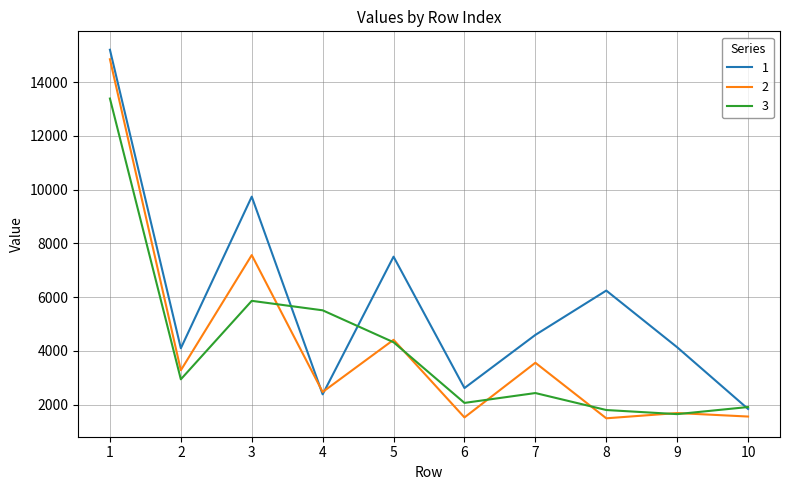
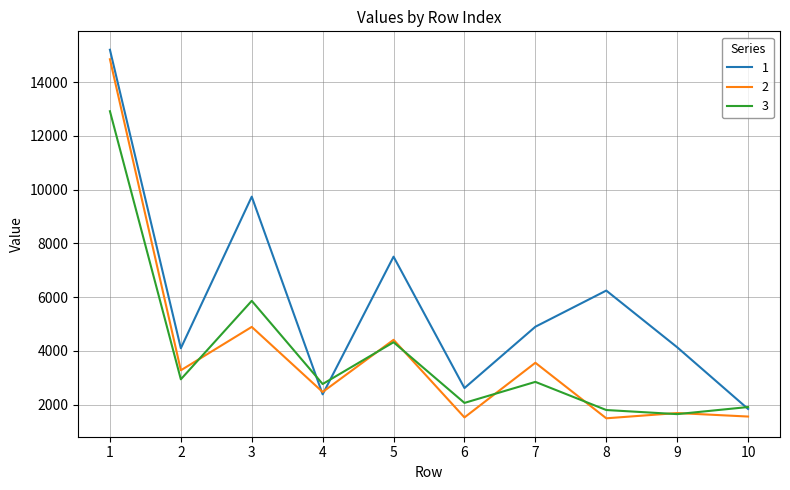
  {
    "1": {
      "1": 15200,
      "2": 4100,
      "3": 9700,
      "5": 7500,
      "6": 2600,
-     "7": 4600,
+     "7": 4900,
      "8": 6200,
      "9": 4100
    },
    "2": {
      "1": 14800,
      "2": 3300,
-     "3": 7600,
+     "3": 4900,
      "6": 1500,
      "7": 3600,
      "8": 1500,
      "10": 1600
    },
    "3": {
-     "1": 13400,
+     "1": 12900,
      "2": 2900,
      "3": 5900,
-     "4": 5500,
+     "4": 2800,
      "6": 2100,
-     "7": 2400,
+     "7": 2800,
      "8": 1800
    }
  }
